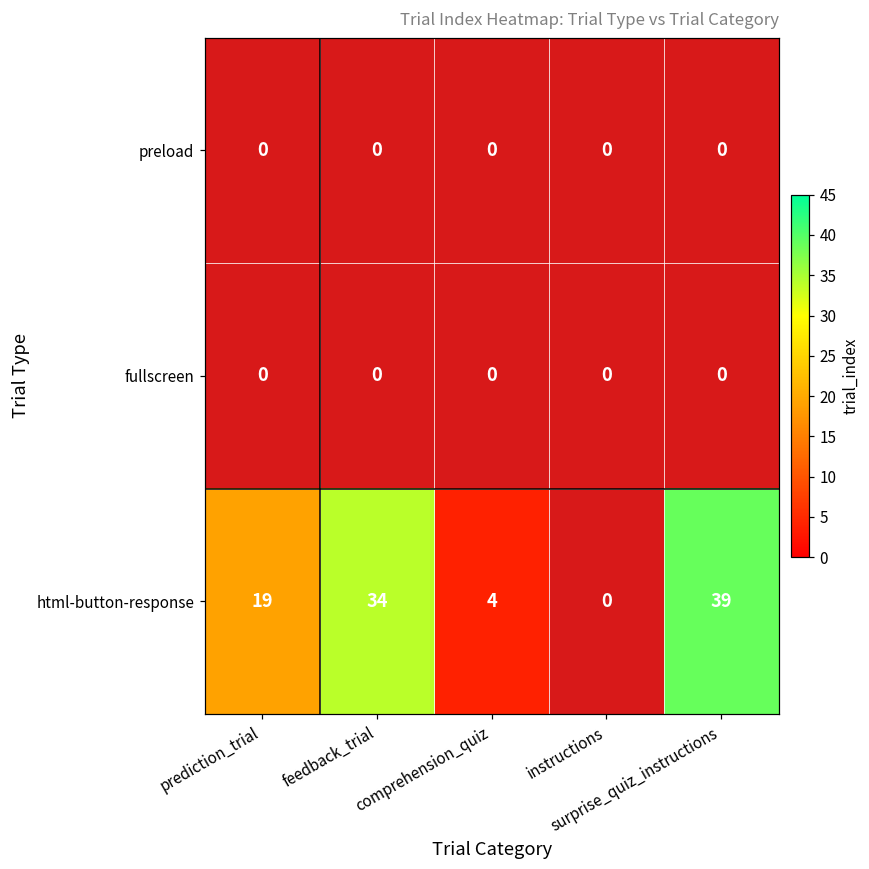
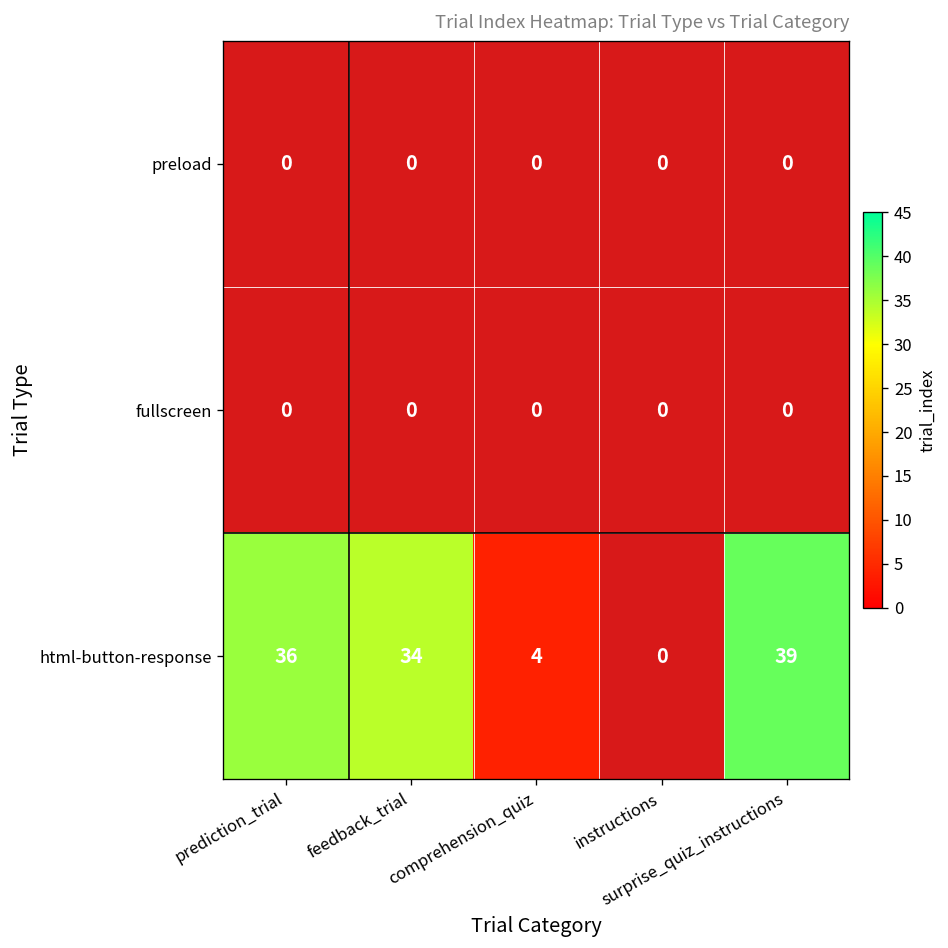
  {
    "html-button-response": {
-     "prediction_trial": 19,
+     "prediction_trial": 36,
      "feedback_trial": 34,
      "comprehension_quiz": 4,
      "surprise_quiz_instructions": 39
    }
  }
